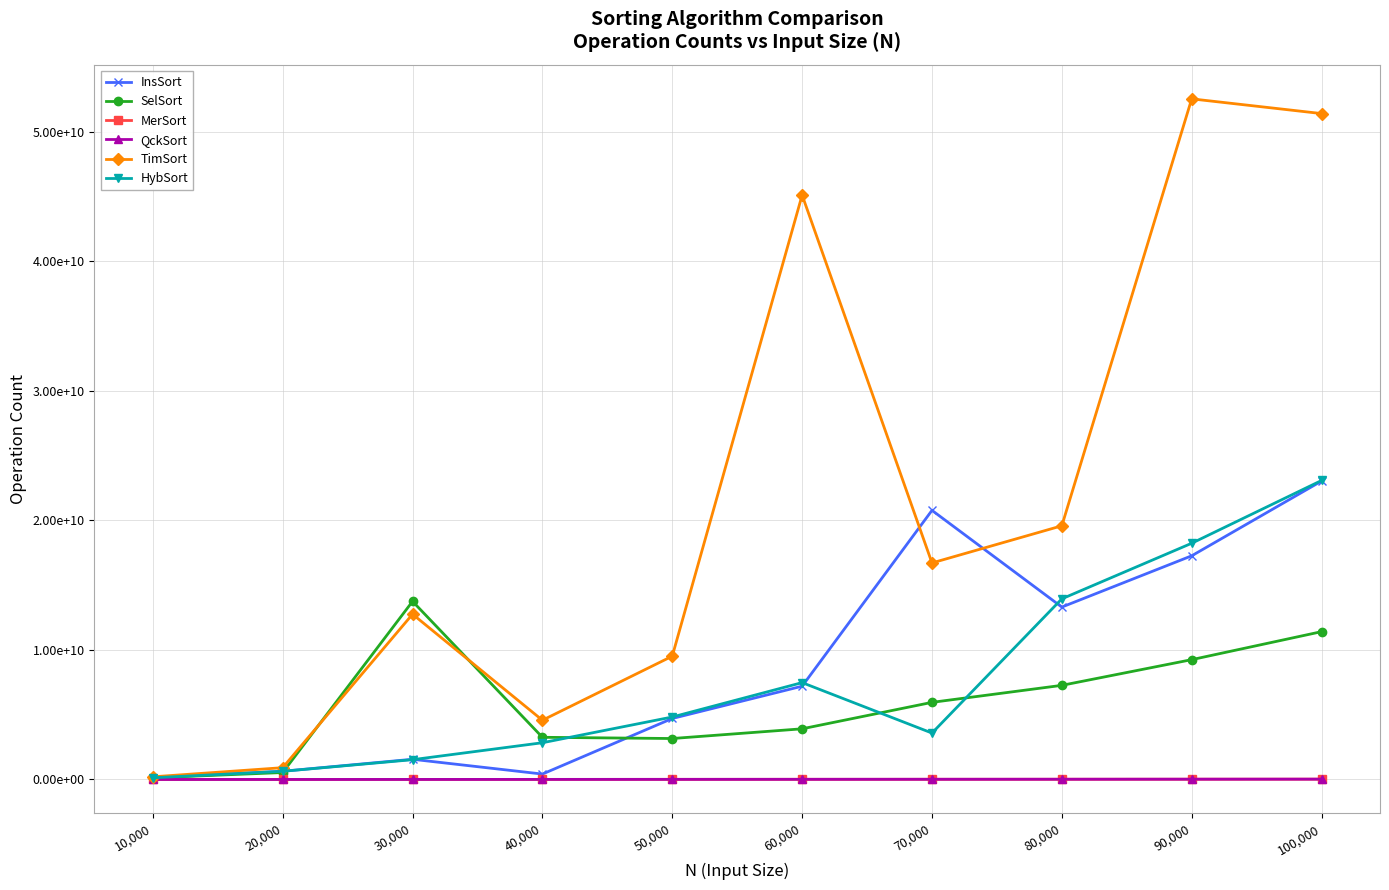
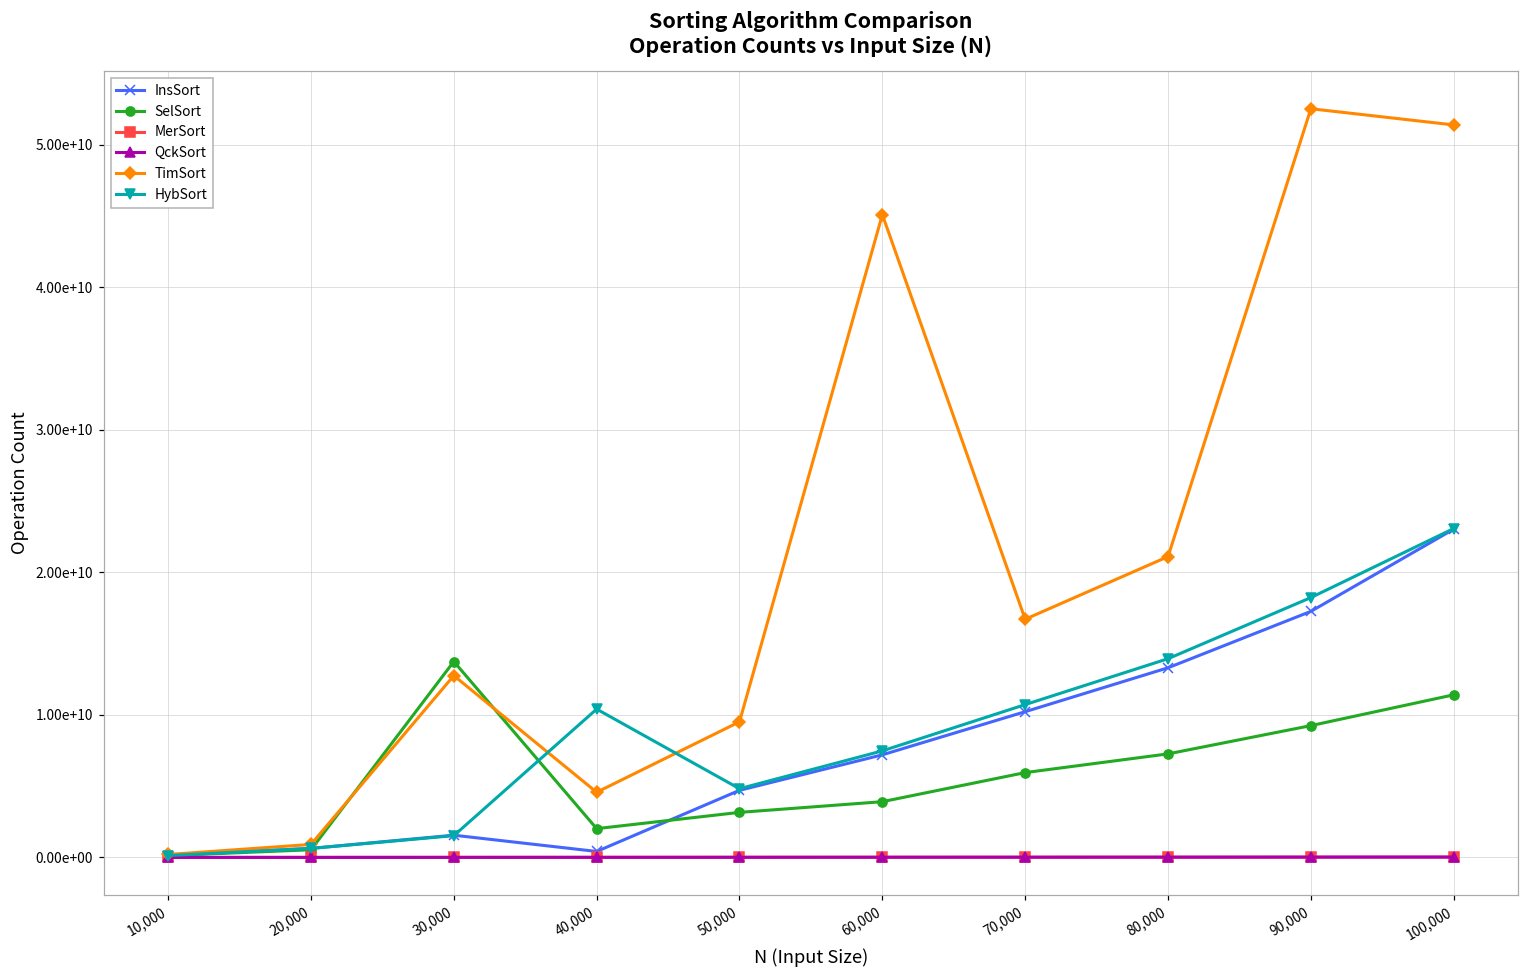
  {
    "InsSort": {
      "40,000": 400000000,
      "60,000": 7200000000,
-     "70,000": 20800000000,
+     "70,000": 10200000000,
      "80,000": 13300000000,
      "90,000": 17300000000
    },
    "SelSort": {
      "30,000": 13700000000,
-     "40,000": 3300000000,
+     "40,000": 2000000000,
      "50,000": 3200000000,
      "60,000": 3900000000,
      "70,000": 6000000000,
      "80,000": 7300000000,
      "90,000": 9200000000,
      "100,000": 11400000000
    },
    "QckSort": {
      "20,000": 0,
      "30,000": 0,
      "40,000": 0,
      "50,000": 0,
      "60,000": 0,
      "70,000": 0,
      "80,000": 0,
      "90,000": 0,
      "100,000": 0
    },
    "TimSort": {
      "20,000": 900000000,
      "30,000": 12800000000,
      "40,000": 4600000000,
      "50,000": 9500000000,
      "60,000": 45100000000,
      "70,000": 16700000000,
-     "80,000": 19600000000,
+     "80,000": 21100000000,
      "90,000": 52500000000,
      "100,000": 51400000000
    },
    "HybSort": {
-     "40,000": 2800000000,
+     "40,000": 10400000000,
      "60,000": 7500000000,
-     "70,000": 3600000000,
+     "70,000": 10700000000,
      "80,000": 13900000000,
      "90,000": 18200000000
    }
  }
